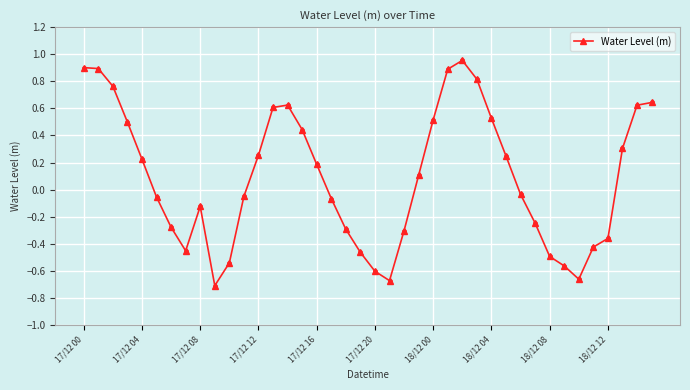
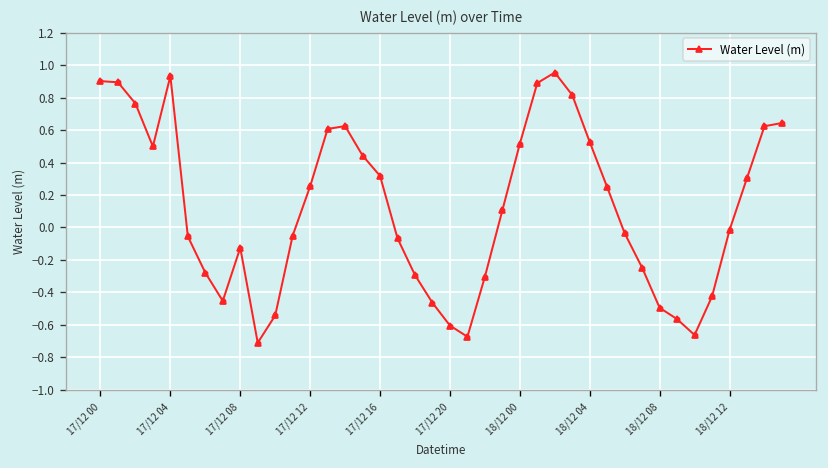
  {
    "17/12 00": 0.90,
-   "17/12 04": 0.22,
+   "17/12 04": 0.93,
    "17/12 08": -0.12,
    "17/12 12": 0.25,
-   "17/12 16": 0.19,
+   "17/12 16": 0.32,
    "17/12 20": -0.60,
    "18/12 00": 0.52,
    "18/12 04": 0.53,
    "18/12 08": -0.49,
-   "18/12 12": -0.36
+   "18/12 12": -0.02
  }
